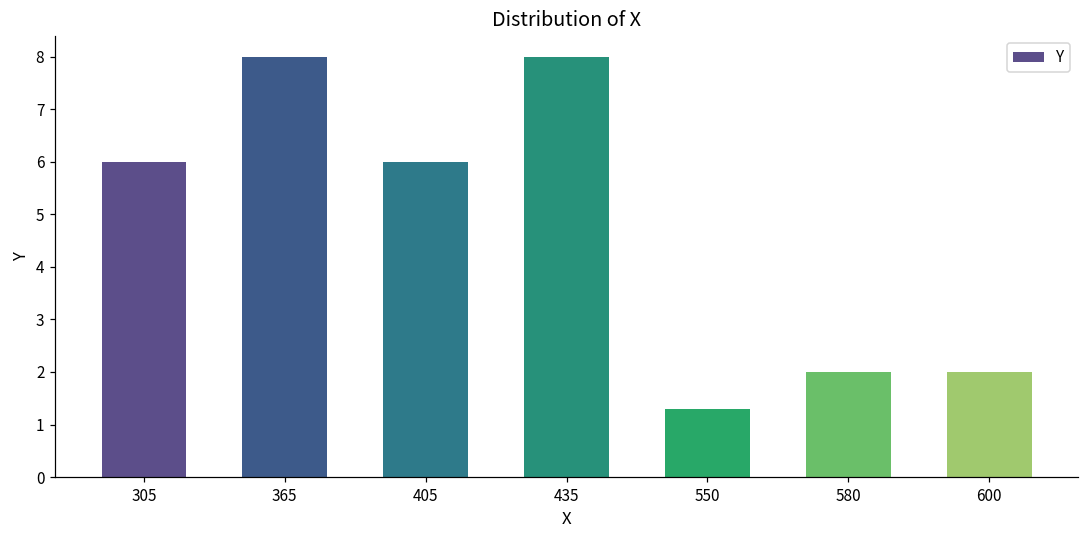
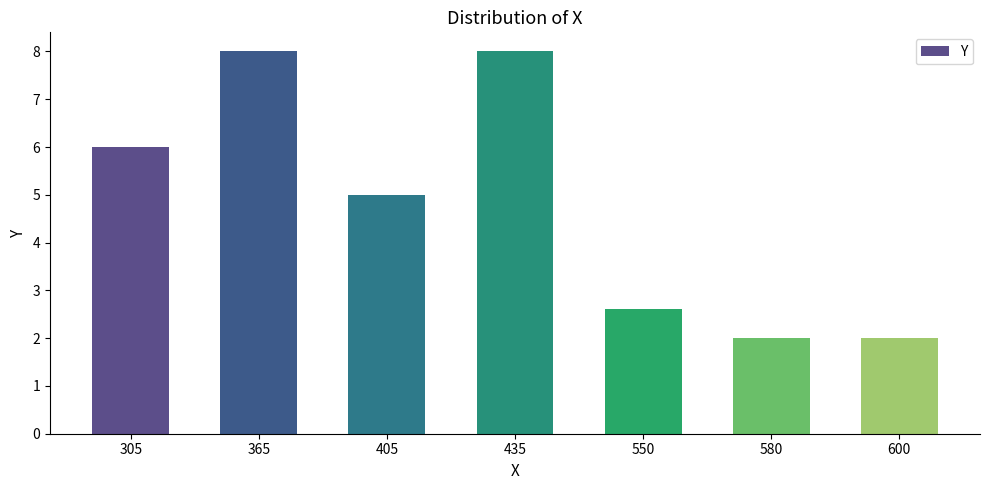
  {
    "305": 6.0,
    "365": 8.0,
-   "405": 6,
+   "405": 5,
    "435": 8.0,
-   "550": 1.3,
+   "550": 2.6,
    "580": 2.0,
    "600": 2.0
  }
